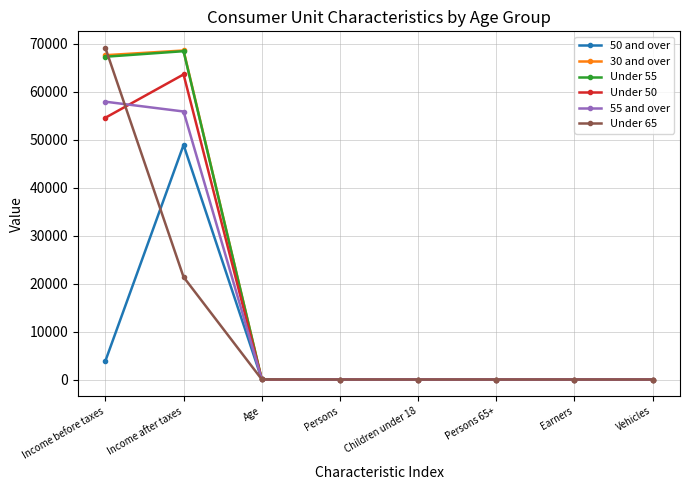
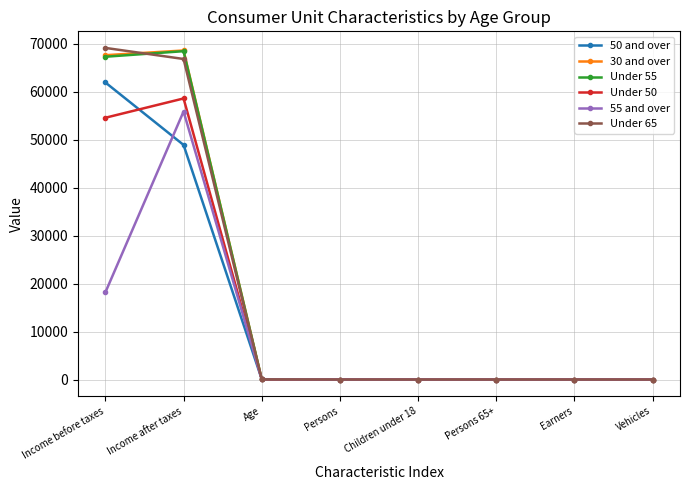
  {
    "50 and over": {
-     "Income before taxes": 4000,
+     "Income before taxes": 62000,
      "Income after taxes": 49000
    },
    "Under 50": {
      "Income before taxes": 55000,
-     "Income after taxes": 64000
+     "Income after taxes": 59000
    },
    "55 and over": {
-     "Income before taxes": 58000,
+     "Income before taxes": 18000,
      "Income after taxes": 56000
    },
    "Under 65": {
      "Income before taxes": 69000,
-     "Income after taxes": 21000
+     "Income after taxes": 67000
    }
  }
